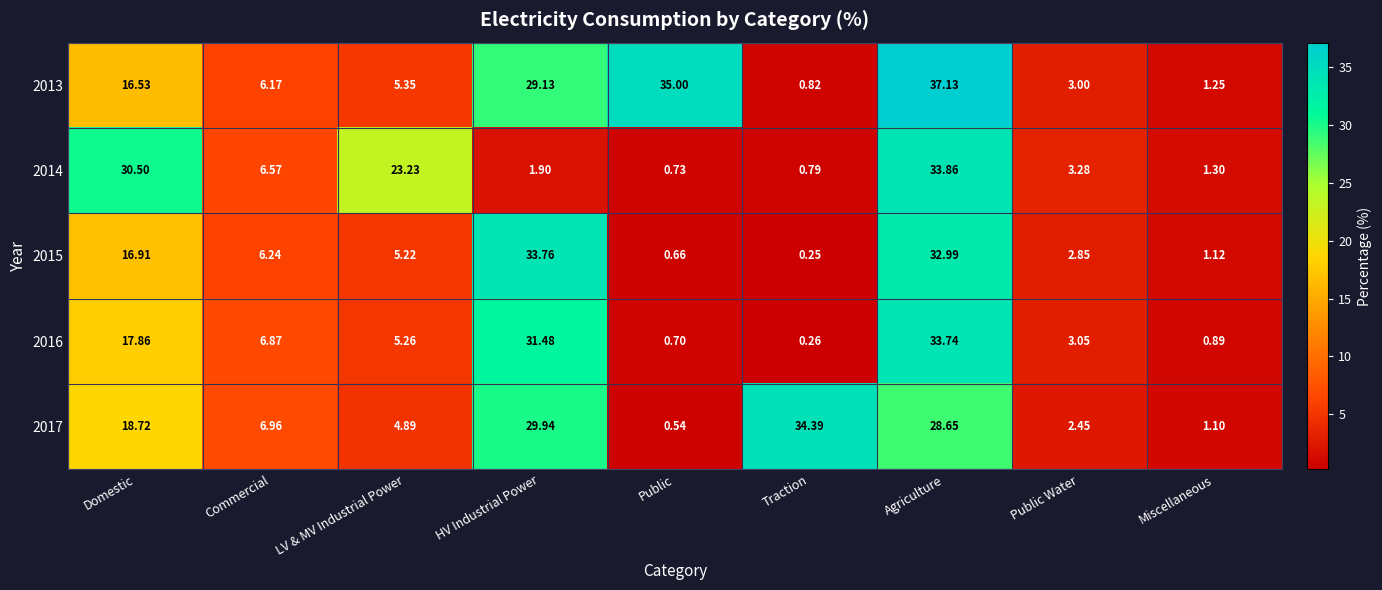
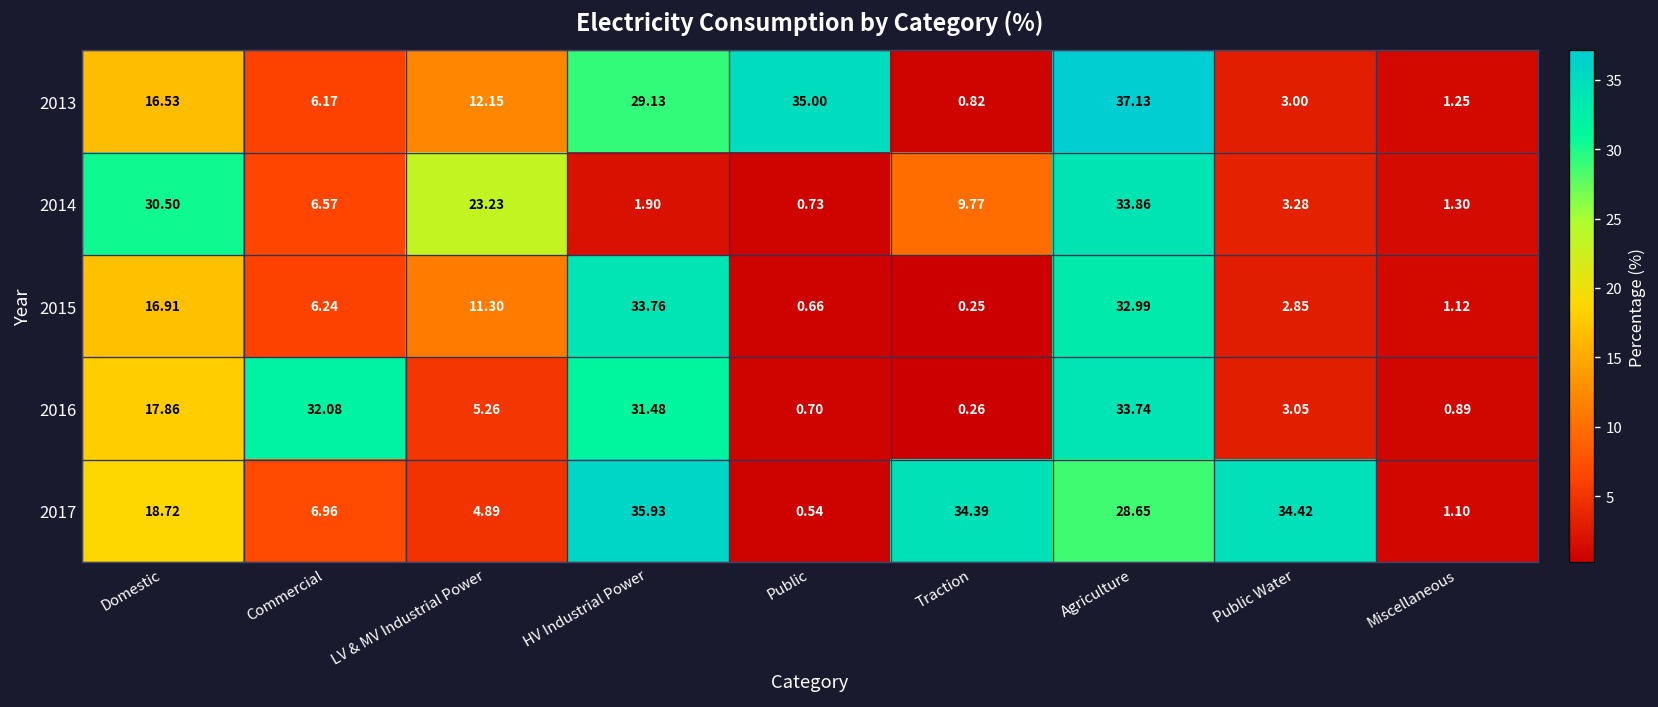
  {
    "2013": {
      "Domestic": 16.53,
      "Commercial": 6.17,
-     "LV & MV Industrial Power": 5.35,
+     "LV & MV Industrial Power": 12.15,
      "HV Industrial Power": 29.13,
      "Public": 35.00,
      "Traction": 0.82,
      "Agriculture": 37.13,
      "Public Water": 3.00,
      "Miscellaneous": 1.25
    },
    "2014": {
      "Domestic": 30.50,
      "Commercial": 6.57,
      "LV & MV Industrial Power": 23.23,
      "HV Industrial Power": 1.90,
      "Public": 0.73,
-     "Traction": 0.79,
+     "Traction": 9.77,
      "Agriculture": 33.86,
      "Public Water": 3.28,
      "Miscellaneous": 1.30
    },
    "2015": {
      "Domestic": 16.91,
      "Commercial": 6.24,
-     "LV & MV Industrial Power": 5.22,
+     "LV & MV Industrial Power": 11.30,
      "HV Industrial Power": 33.76,
      "Public": 0.66,
      "Traction": 0.25,
      "Agriculture": 32.99,
      "Public Water": 2.85,
      "Miscellaneous": 1.12
    },
    "2016": {
      "Domestic": 17.86,
-     "Commercial": 6.87,
+     "Commercial": 32.08,
      "LV & MV Industrial Power": 5.26,
      "HV Industrial Power": 31.48,
      "Public": 0.70,
      "Traction": 0.26,
      "Agriculture": 33.74,
      "Public Water": 3.05,
      "Miscellaneous": 0.89
    },
    "2017": {
      "Domestic": 18.72,
      "Commercial": 6.96,
      "LV & MV Industrial Power": 4.89,
-     "HV Industrial Power": 29.94,
+     "HV Industrial Power": 35.93,
      "Public": 0.54,
      "Traction": 34.39,
      "Agriculture": 28.65,
-     "Public Water": 2.45,
+     "Public Water": 34.42,
      "Miscellaneous": 1.10
    }
  }
